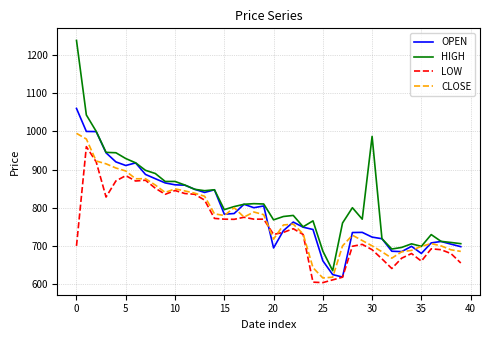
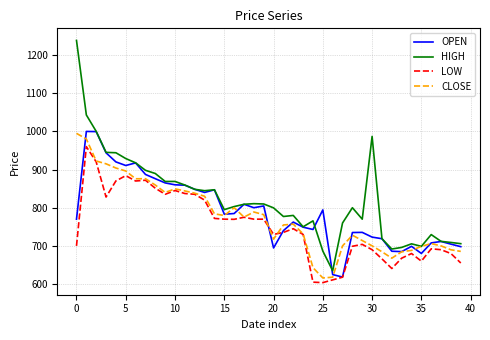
  {
    "OPEN": {
-     "0": 1060,
+     "0": 770,
      "5": 910,
      "10": 860,
      "20": 690,
-     "25": 660,
+     "25": 790,
      "30": 720,
      "35": 680
    },
    "HIGH": {
      "0": 1240,
      "5": 930,
      "10": 870,
      "15": 800,
-     "20": 770,
+     "20": 800,
      "25": 690,
      "30": 990
    },
    "LOW": {
      "0": 700,
      "5": 880,
      "15": 770,
      "20": 730,
      "25": 600,
      "30": 690,
      "35": 660
    },
    "CLOSE": {
      "0": 990,
      "5": 900,
      "20": 720,
      "25": 620,
      "30": 700
    }
  }
